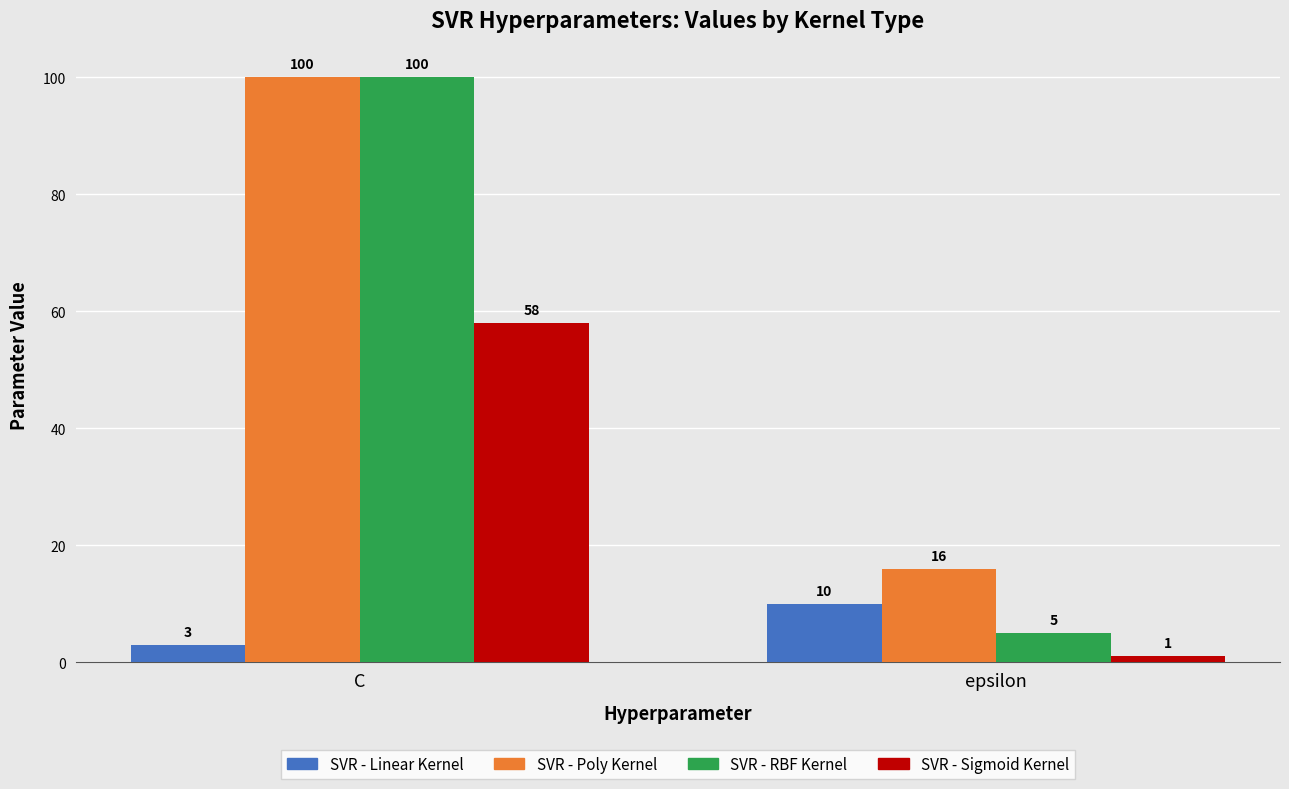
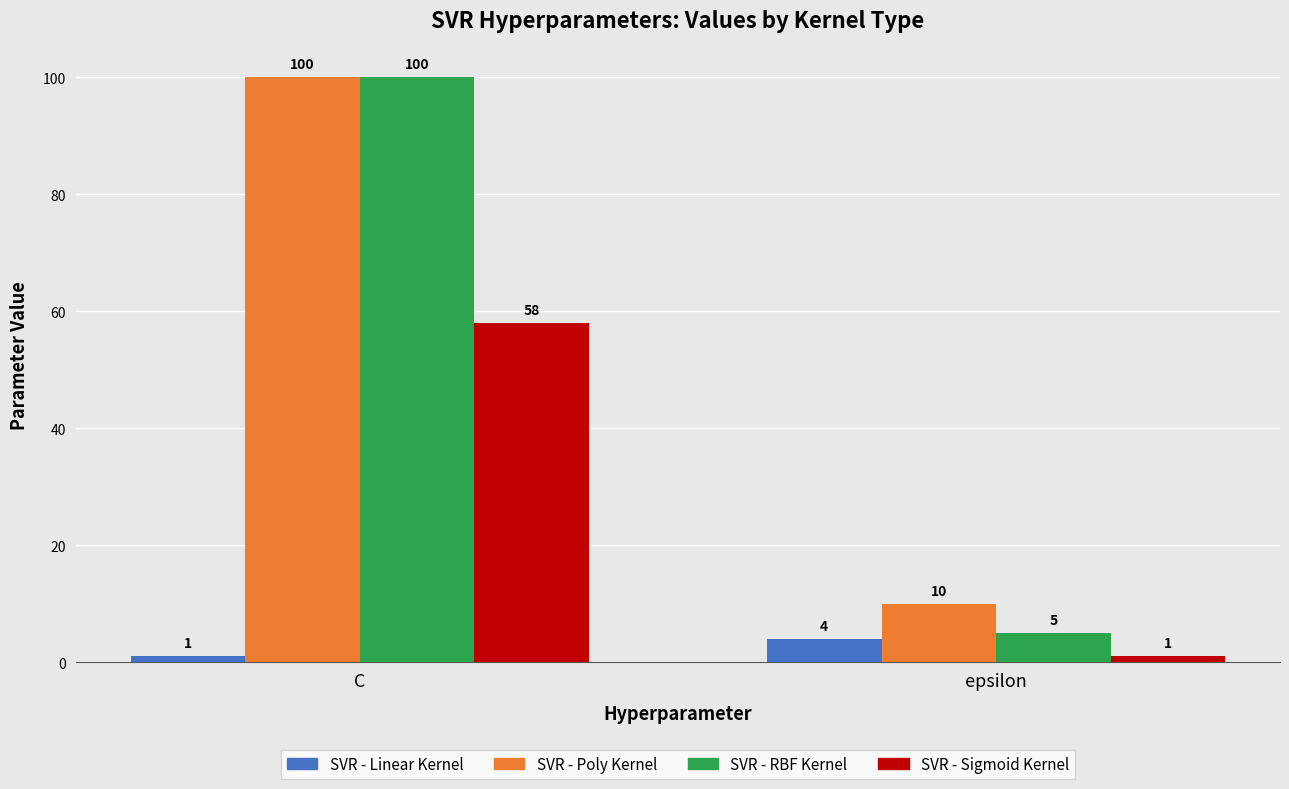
  {
    "SVR - Linear Kernel": {
-     "C": 3,
-     "epsilon": 10
+     "C": 1,
+     "epsilon": 4
    },
    "SVR - Poly Kernel": {
      "C": 100,
-     "epsilon": 16
+     "epsilon": 10
    },
    "SVR - RBF Kernel": {
      "C": 100,
      "epsilon": 5
    },
    "SVR - Sigmoid Kernel": {
      "C": 58,
      "epsilon": 1
    }
  }
